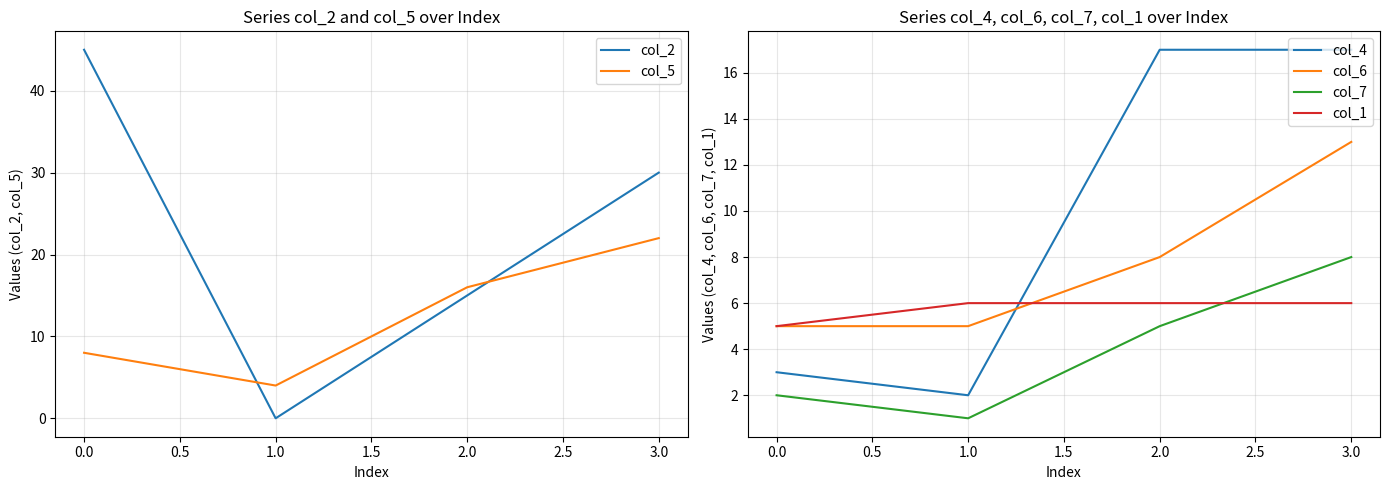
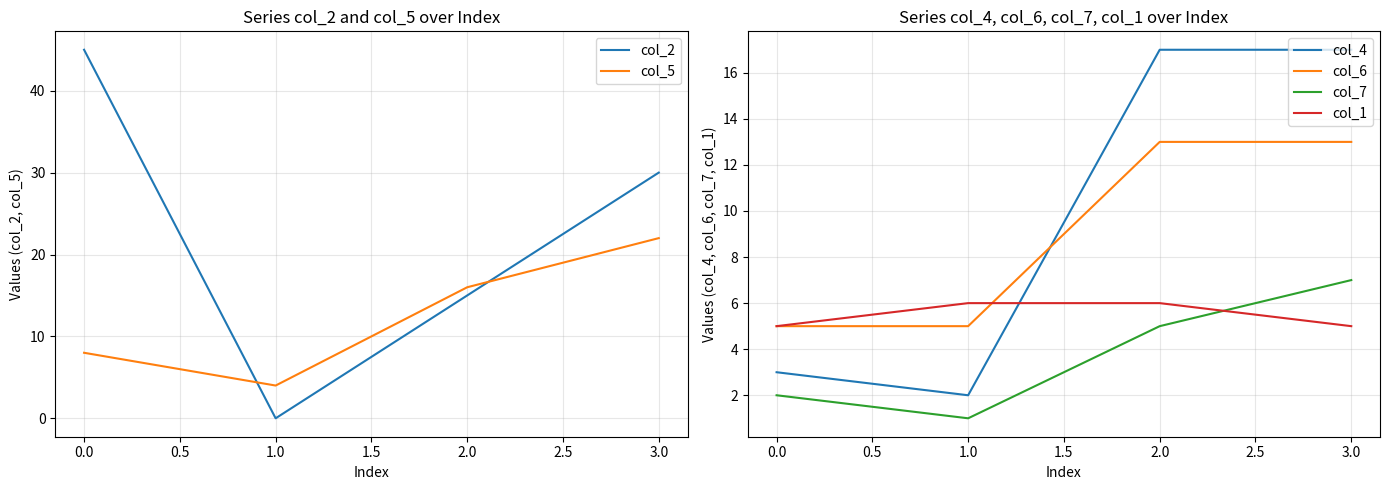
  {
    "Series col_2 and col_5 over Index": {
      "col_2": {
        "0.0": 45,
        "1.0": 0,
        "2.0": 15,
        "3.0": 30
      },
      "col_5": {
        "0.0": 8,
        "1.0": 4,
        "2.0": 16,
        "3.0": 22
      }
    },
    "Series col_4, col_6, col_7, col_1 over Index": {
      "col_4": {
        "0.0": 3,
        "1.0": 2,
        "2.0": 17
      },
      "col_6": {
        "1.0": 5,
-       "2.0": 8,
+       "2.0": 13,
        "3.0": 13
      },
      "col_7": {
        "0.0": 2,
        "1.0": 1,
        "2.0": 5,
-       "3.0": 8
+       "3.0": 7
      },
      "col_1": {
        "1.0": 6,
        "2.0": 6,
-       "3.0": 6
+       "3.0": 5
      }
    }
  }
